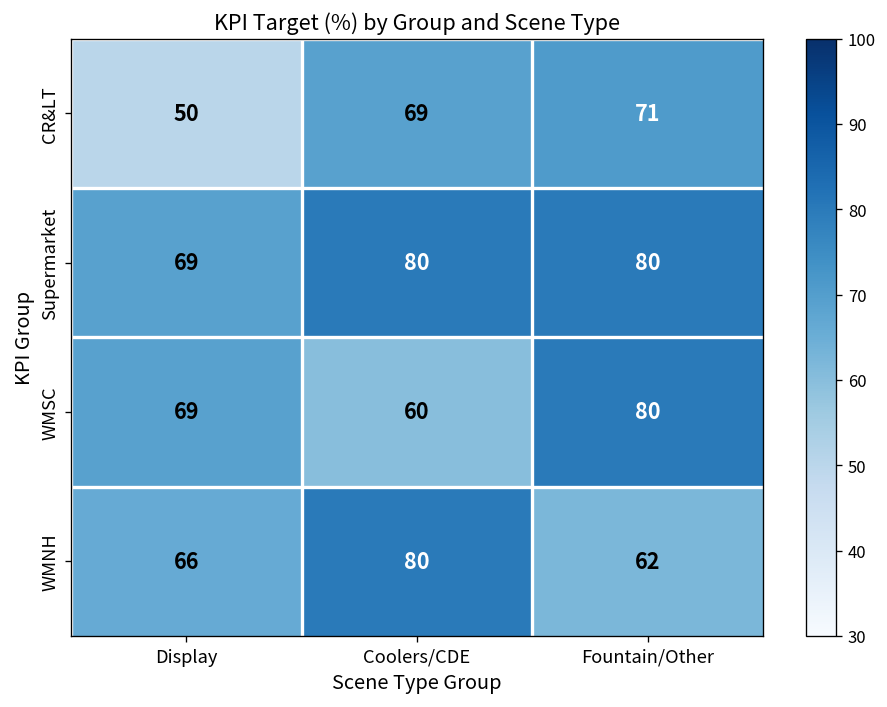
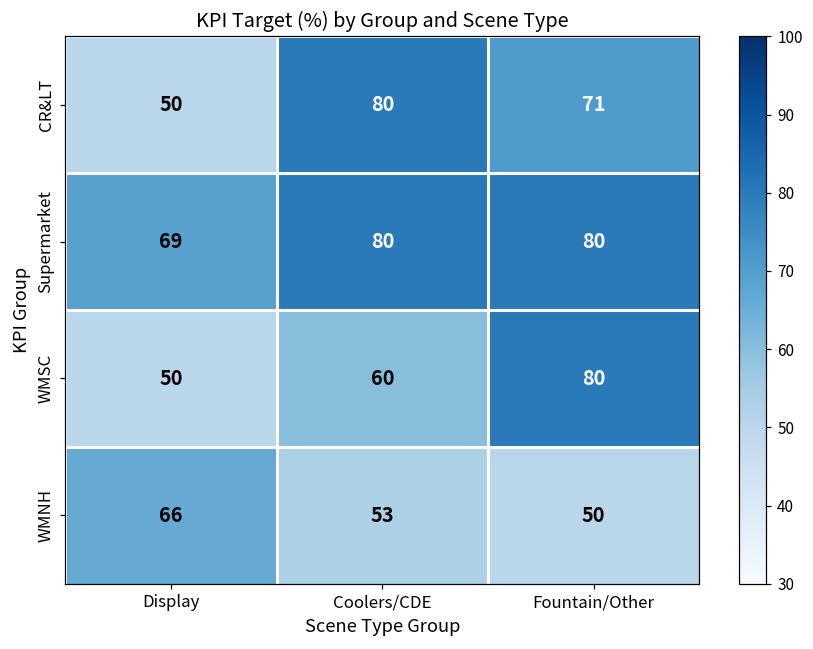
  {
    "CR&LT": {
      "Display": 50,
-     "Coolers/CDE": 69,
+     "Coolers/CDE": 80,
      "Fountain/Other": 71
    },
    "Supermarket": {
      "Display": 69,
      "Coolers/CDE": 80,
      "Fountain/Other": 80
    },
    "WMSC": {
-     "Display": 69,
+     "Display": 50,
      "Coolers/CDE": 60,
      "Fountain/Other": 80
    },
    "WMNH": {
      "Display": 66,
-     "Coolers/CDE": 80,
-     "Fountain/Other": 62
+     "Coolers/CDE": 53,
+     "Fountain/Other": 50
    }
  }
